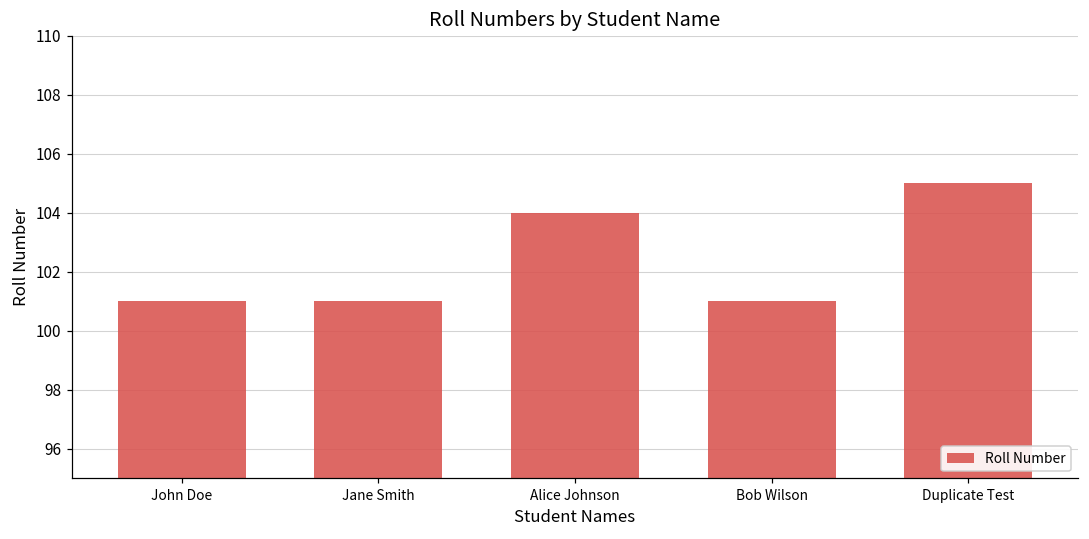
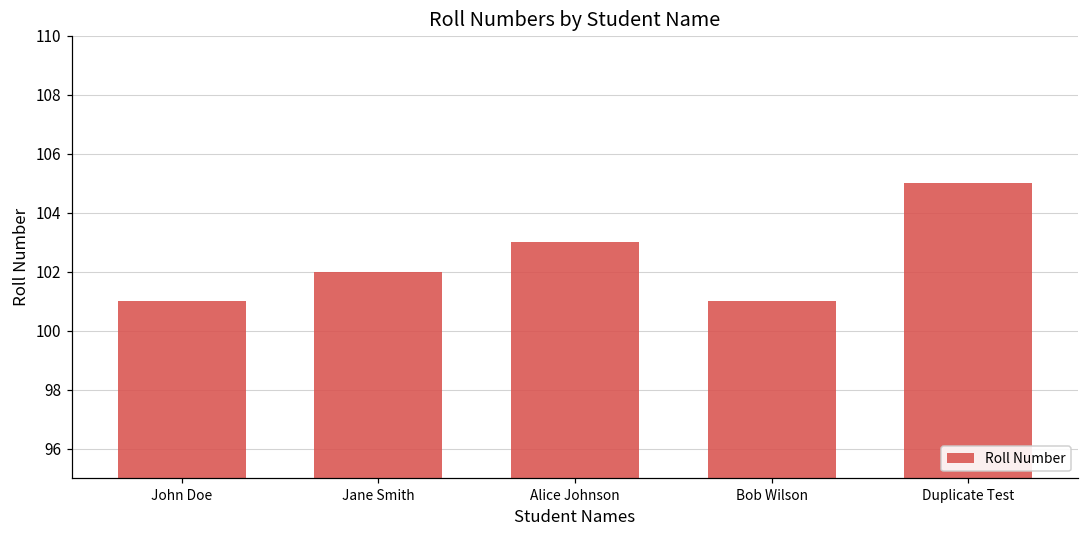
  {
    "John Doe": 101,
-   "Jane Smith": 101,
-   "Alice Johnson": 104,
+   "Jane Smith": 102,
+   "Alice Johnson": 103,
    "Bob Wilson": 101,
    "Duplicate Test": 105
  }
